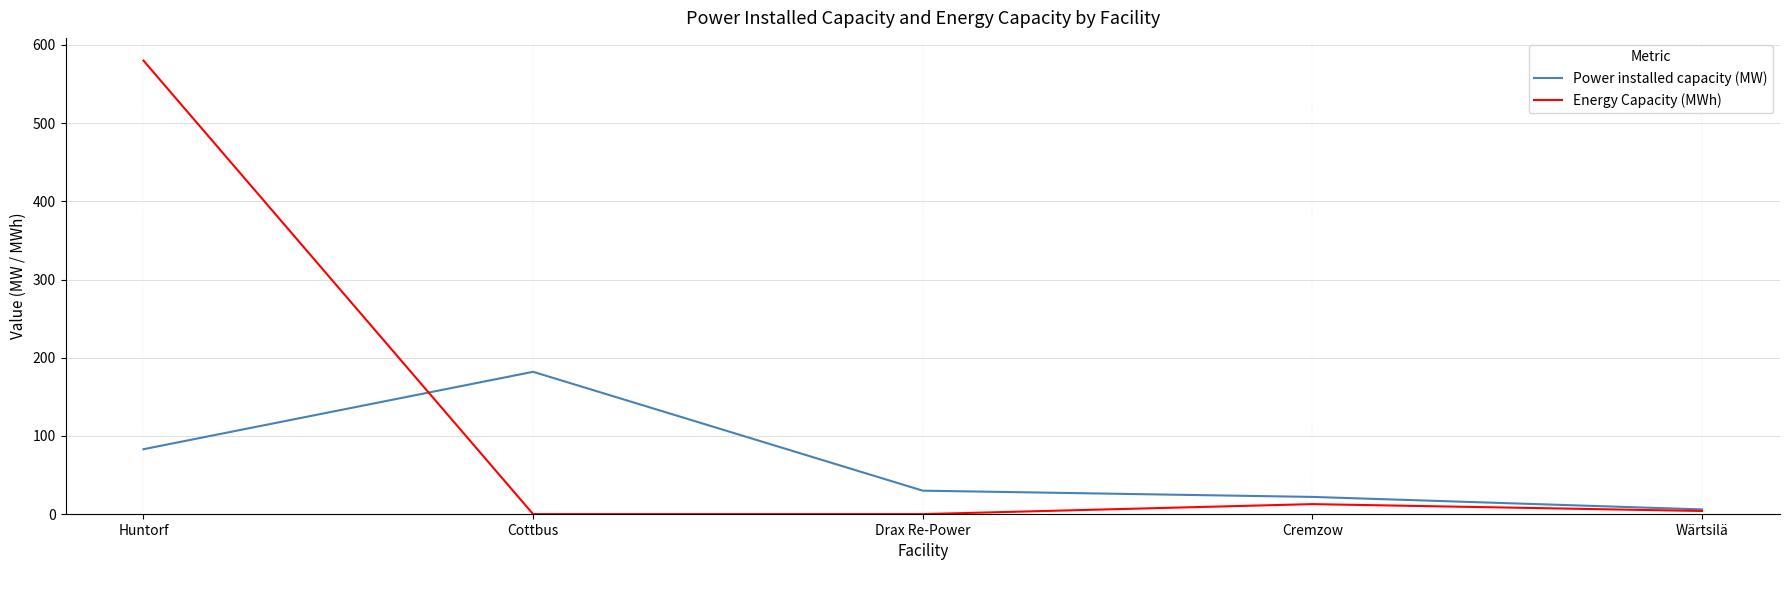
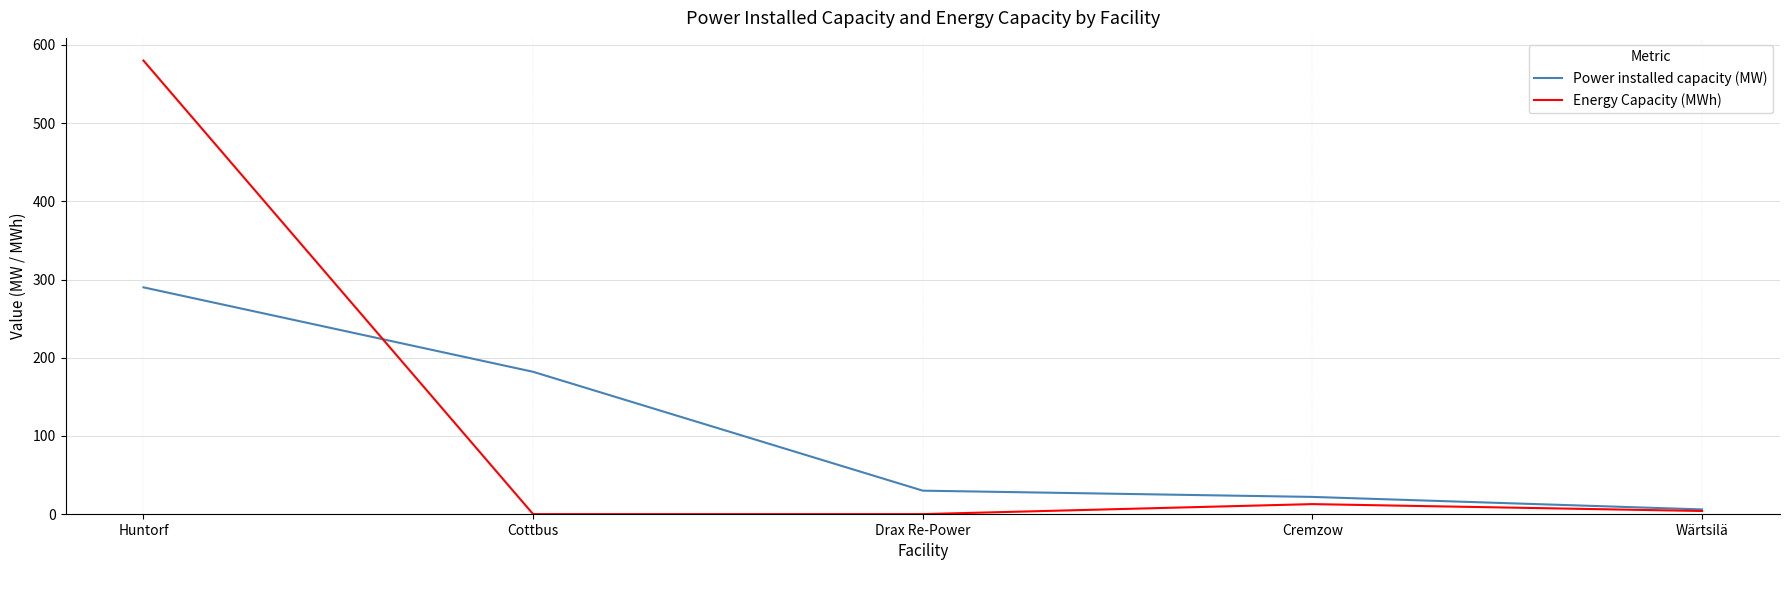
  {
    "Power installed capacity (MW)": {
-     "Huntorf": 80,
+     "Huntorf": 290,
      "Cottbus": 180,
      "Drax Re-Power": 30,
      "Cremzow": 20
    },
    "Energy Capacity (MWh)": {
      "Huntorf": 580,
      "Cottbus": 0,
      "Drax Re-Power": 0,
      "Cremzow": 10
    }
  }
